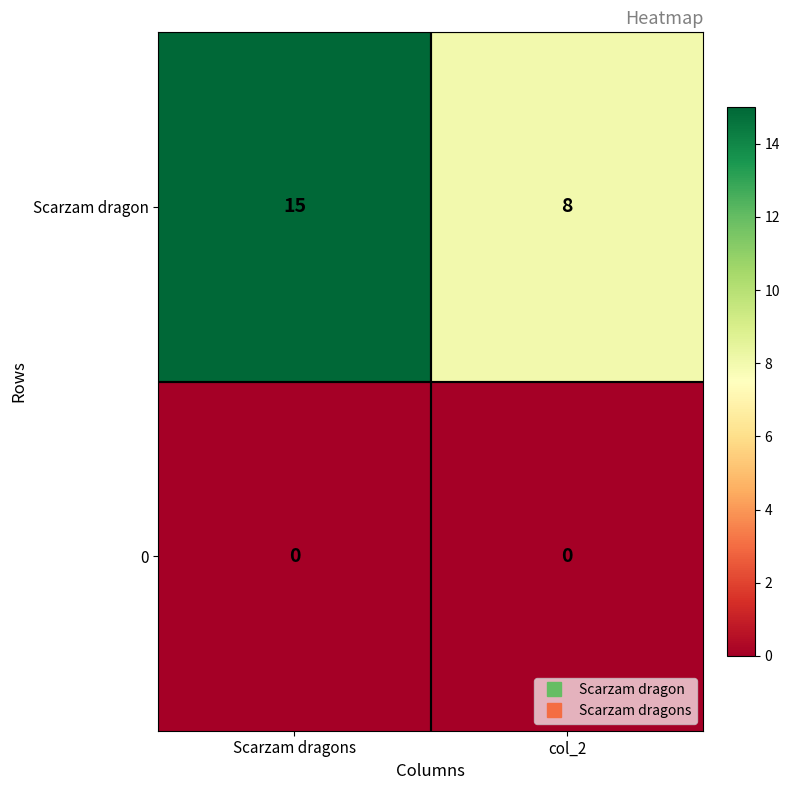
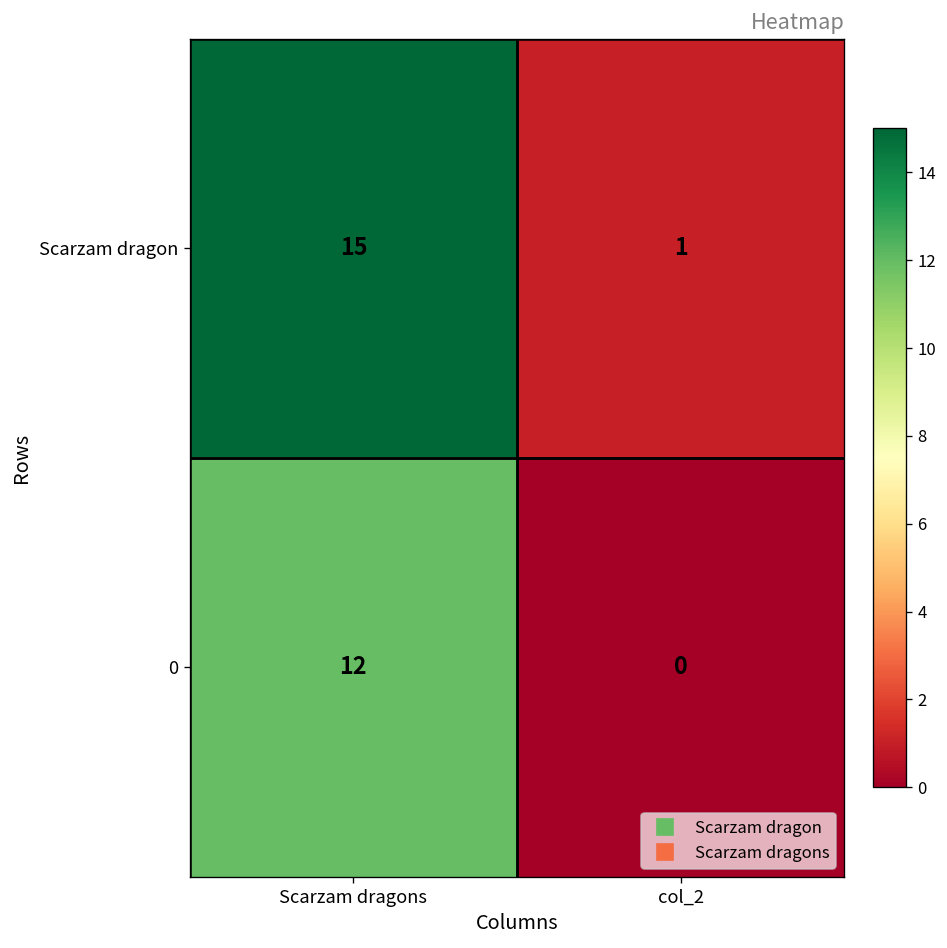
  {
    "Scarzam dragon": {
      "Scarzam dragons": 15,
-     "col_2": 8
+     "col_2": 1
    },
    "0": {
-     "Scarzam dragons": 0,
+     "Scarzam dragons": 12,
      "col_2": 0
    }
  }
